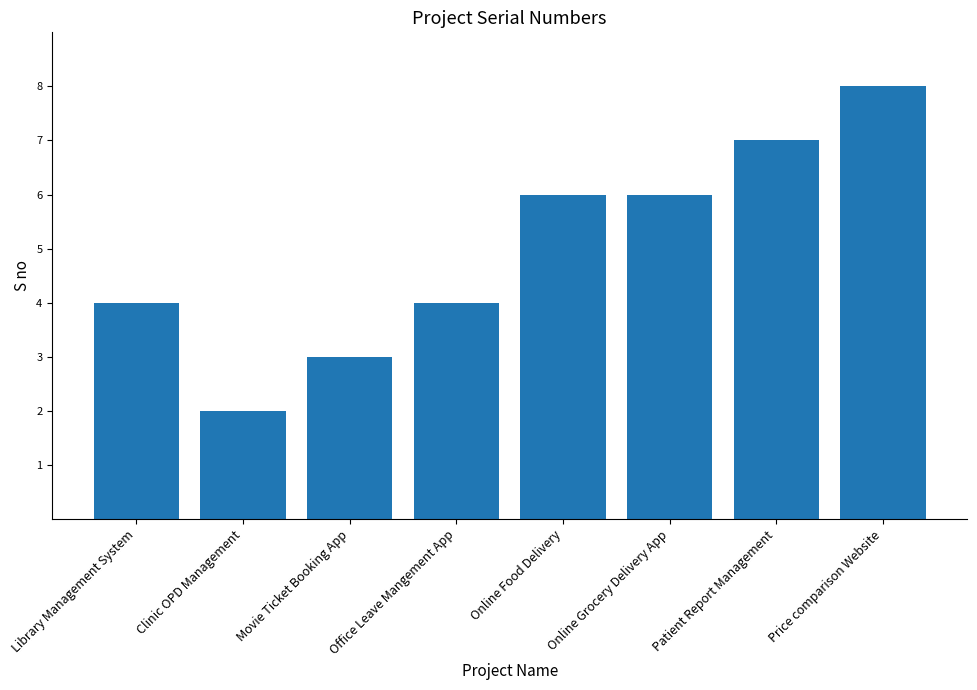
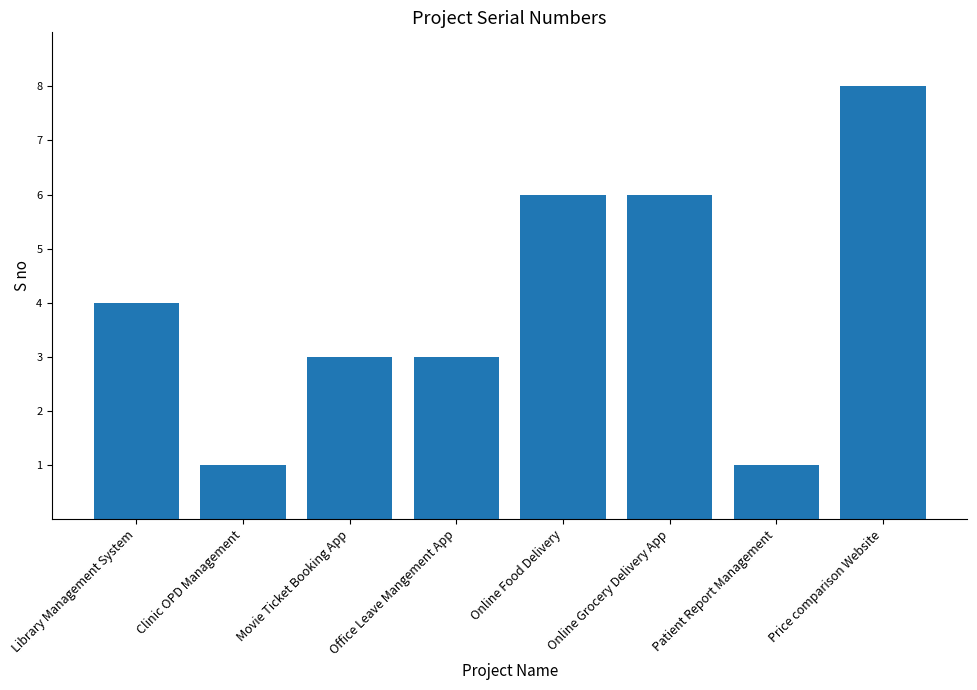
  {
    "Library Management System": 4,
-   "Clinic OPD Management": 2,
+   "Clinic OPD Management": 1,
    "Movie Ticket Booking App": 3,
-   "Office Leave Mangement App": 4,
+   "Office Leave Mangement App": 3,
    "Online Food Delivery": 6,
    "Online Grocery Delivery App": 6,
-   "Patient Report Management": 7,
+   "Patient Report Management": 1,
    "Price comparison Website": 8
  }
